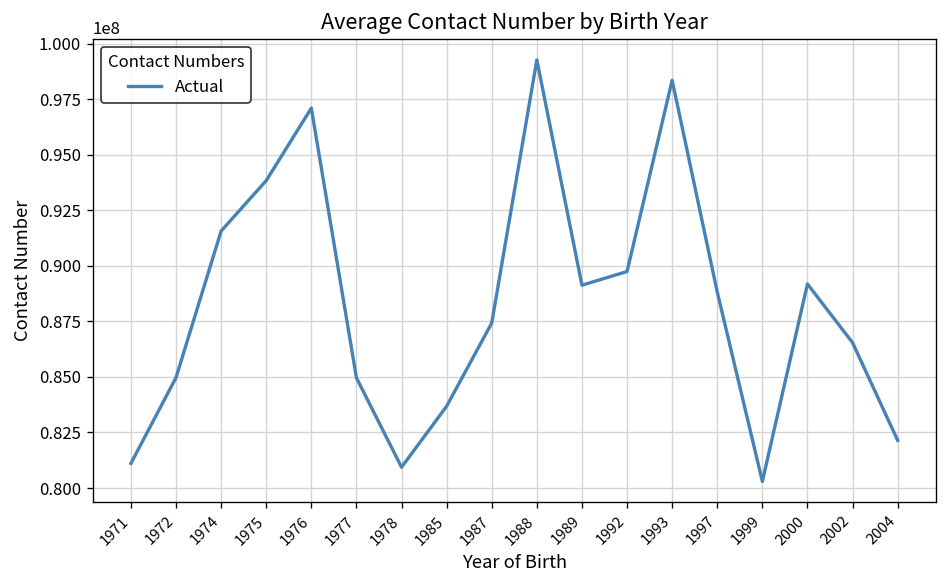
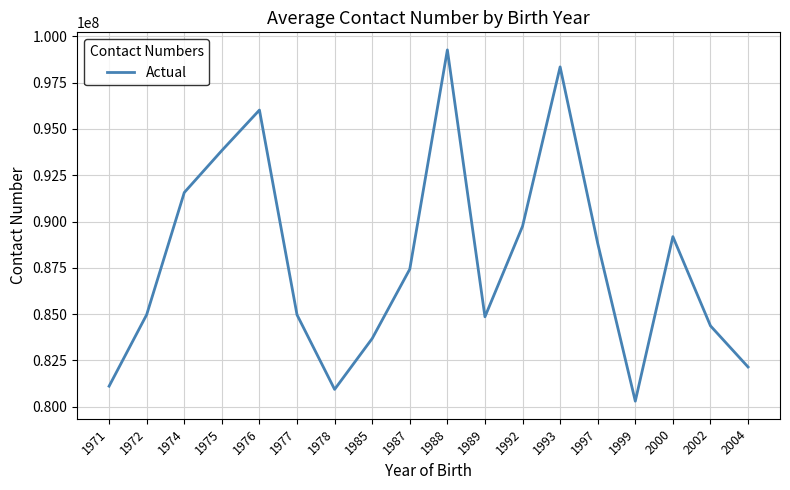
  {
    "1971": 81100000,
    "1972": 85000000,
    "1974": 91600000,
    "1975": 93800000,
-   "1976": 97100000,
+   "1976": 96000000,
    "1977": 85000000,
    "1978": 80900000,
    "1985": 83700000,
    "1987": 87400000,
    "1988": 99300000,
-   "1989": 89100000,
+   "1989": 84900000,
    "1992": 89700000,
    "1993": 98400000,
    "1997": 88800000,
    "1999": 80300000,
    "2000": 89200000,
-   "2002": 86500000,
+   "2002": 84400000,
    "2004": 82100000
  }
